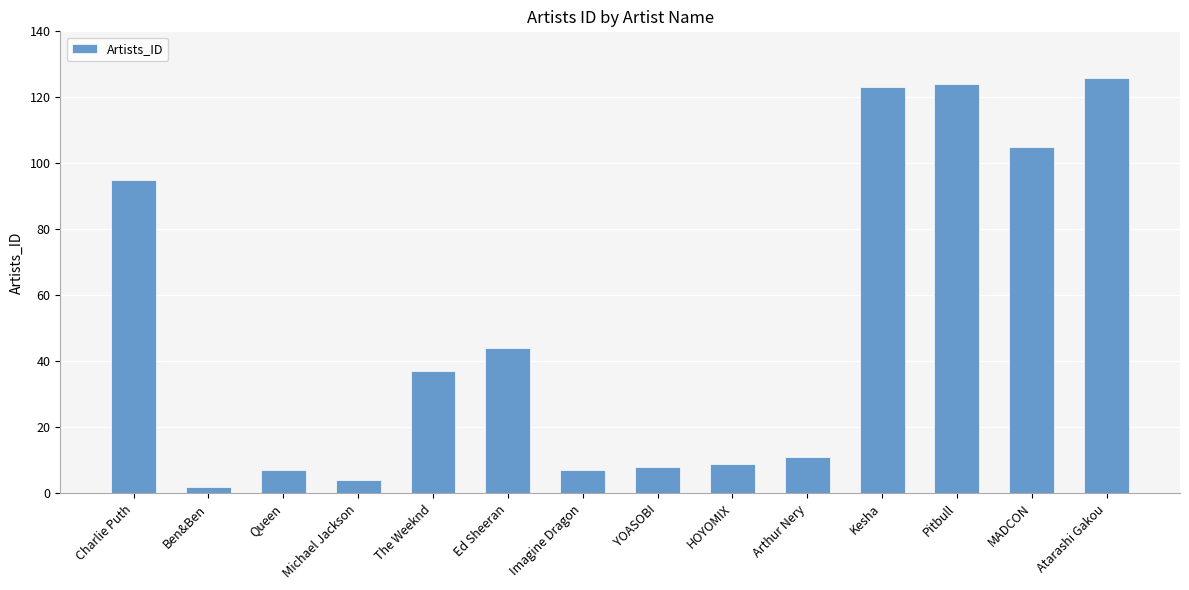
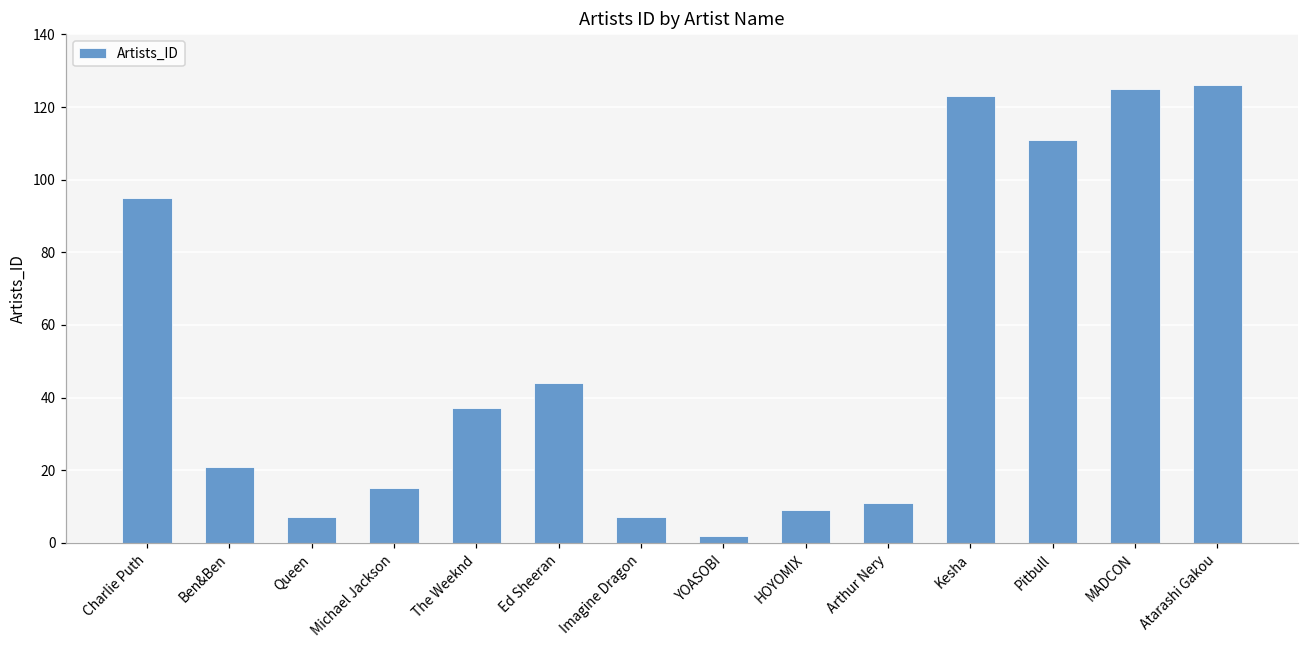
  {
    "Charlie Puth": 95,
-   "Ben&Ben": 2,
+   "Ben&Ben": 21,
    "Queen": 7,
-   "Michael Jackson": 4,
+   "Michael Jackson": 15,
    "The Weeknd": 37,
    "Ed Sheeran": 44,
    "Imagine Dragon": 7,
-   "YOASOBI": 8,
+   "YOASOBI": 2,
    "HOYOMIX": 9,
    "Arthur Nery": 11,
    "Kesha": 123,
-   "Pitbull": 124,
-   "MADCON": 105,
+   "Pitbull": 111,
+   "MADCON": 125,
    "Atarashi Gakou": 126
  }
